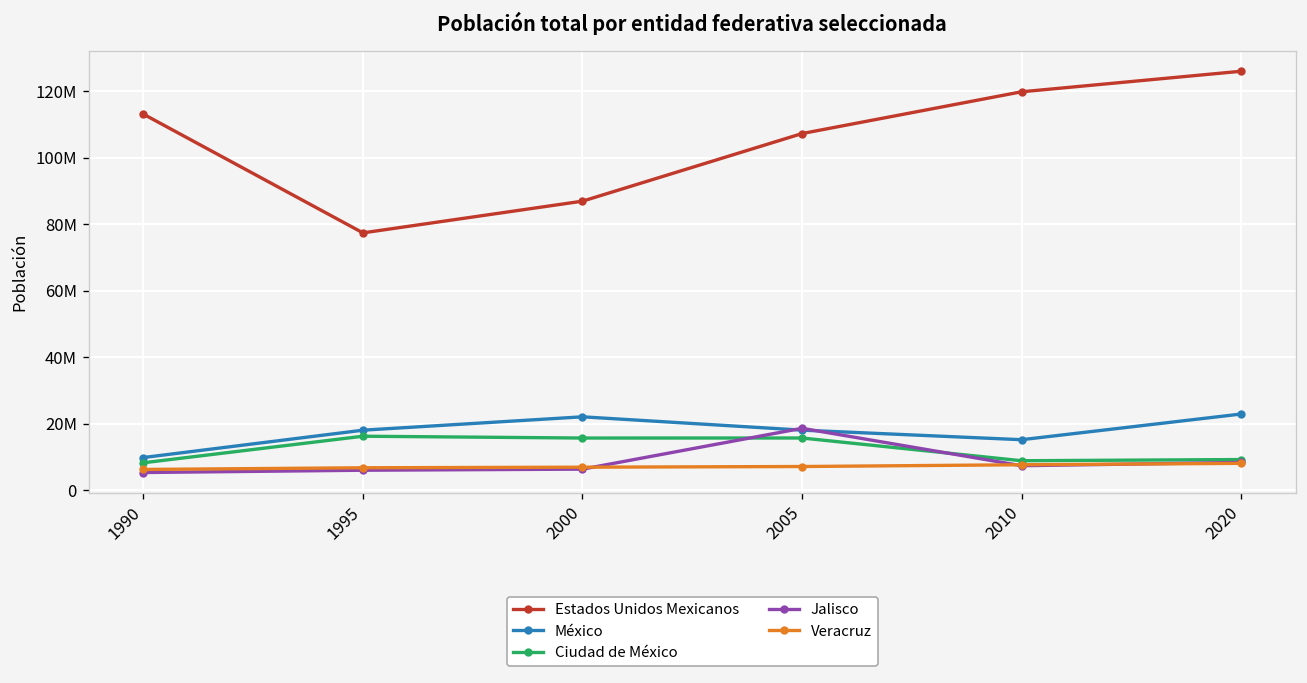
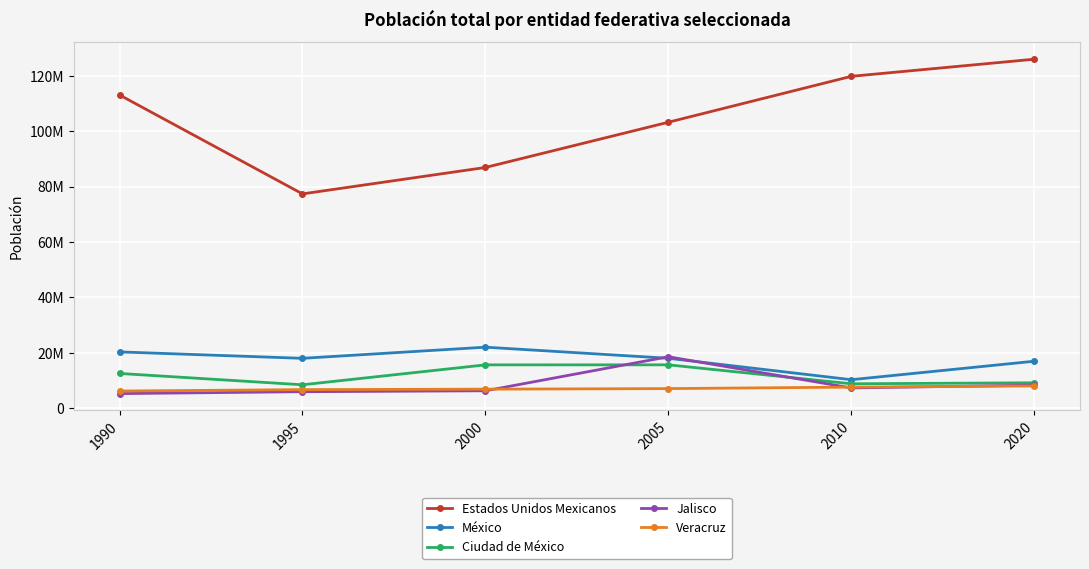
  {
    "Estados Unidos Mexicanos": {
      "1990": 113000000,
      "1995": 77000000,
      "2000": 87000000,
-     "2005": 107000000,
+     "2005": 103000000,
      "2010": 120000000,
      "2020": 126000000
    },
    "México": {
-     "1990": 10000000,
+     "1990": 20000000,
      "1995": 18000000,
      "2000": 22000000,
-     "2010": 15000000,
-     "2020": 23000000
+     "2010": 10000000,
+     "2020": 17000000
    },
    "Ciudad de México": {
-     "1990": 8000000,
-     "1995": 16000000,
+     "1990": 13000000,
+     "1995": 8000000,
      "2000": 16000000,
      "2005": 16000000,
      "2010": 9000000
    },
    "Jalisco": {
      "1990": 5000000
    },
    "Veracruz": {
      "1990": 6000000,
      "2005": 7000000
    }
  }
